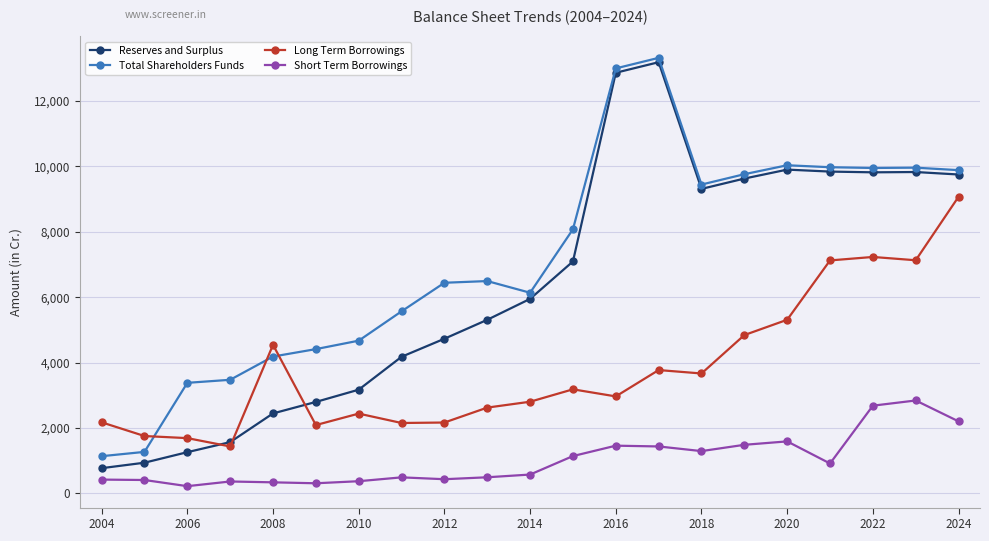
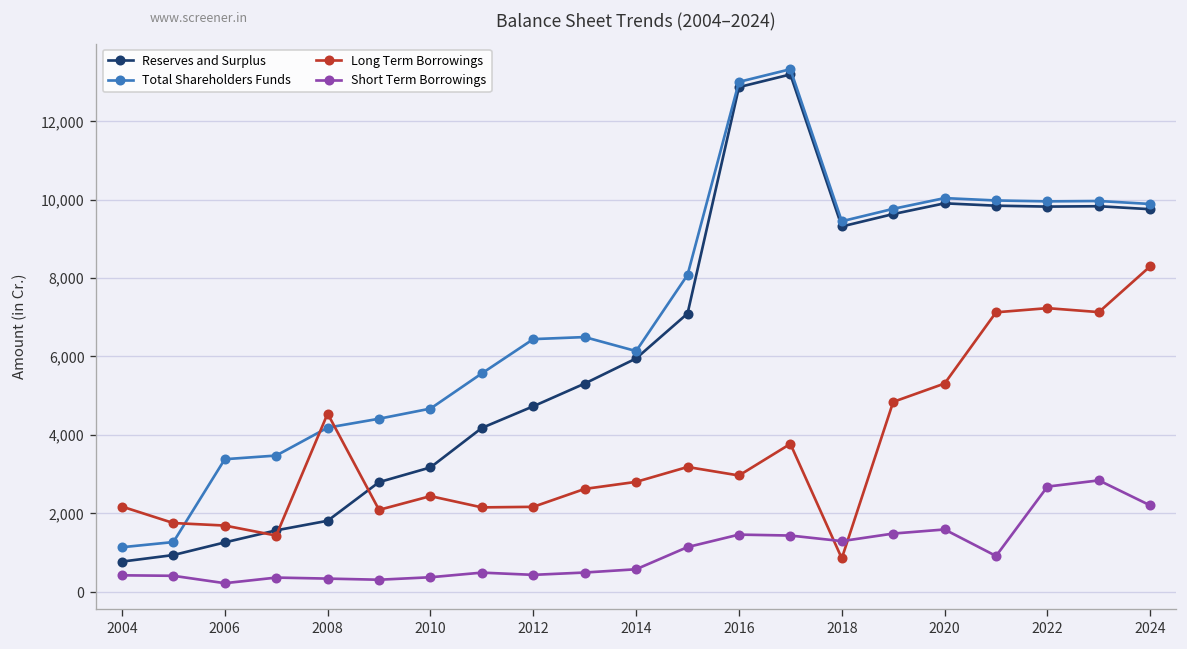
  {
    "Reserves and Surplus": {
      "2004": "800",
      "2006": "1,300",
-     "2008": "2,400",
+     "2008": "1,800",
      "2010": "3,200",
      "2012": "4,700",
      "2014": "6,000",
      "2016": "12,900",
      "2018": "9,300",
      "2020": "9,900",
      "2022": "9,800",
      "2024": "9,800"
    },
    "Total Shareholders Funds": {
      "2004": "1,100",
      "2006": "3,400",
      "2008": "4,200",
      "2010": "4,700",
      "2012": "6,400",
      "2014": "6,100",
      "2016": "13,000",
      "2018": "9,400",
      "2020": "10,000",
      "2022": "10,000",
      "2024": "9,900"
    },
    "Long Term Borrowings": {
      "2004": "2,200",
      "2006": "1,700",
      "2008": "4,500",
      "2010": "2,400",
      "2012": "2,200",
      "2014": "2,800",
      "2016": "3,000",
-     "2018": "3,700",
+     "2018": "900",
      "2020": "5,300",
      "2022": "7,200",
-     "2024": "9,100"
+     "2024": "8,300"
    },
    "Short Term Borrowings": {
      "2004": "400",
      "2006": "200",
      "2008": "300",
      "2010": "400",
      "2012": "400",
      "2014": "600",
      "2016": "1,500",
      "2018": "1,300",
      "2020": "1,600",
      "2022": "2,700",
      "2024": "2,200"
    }
  }
